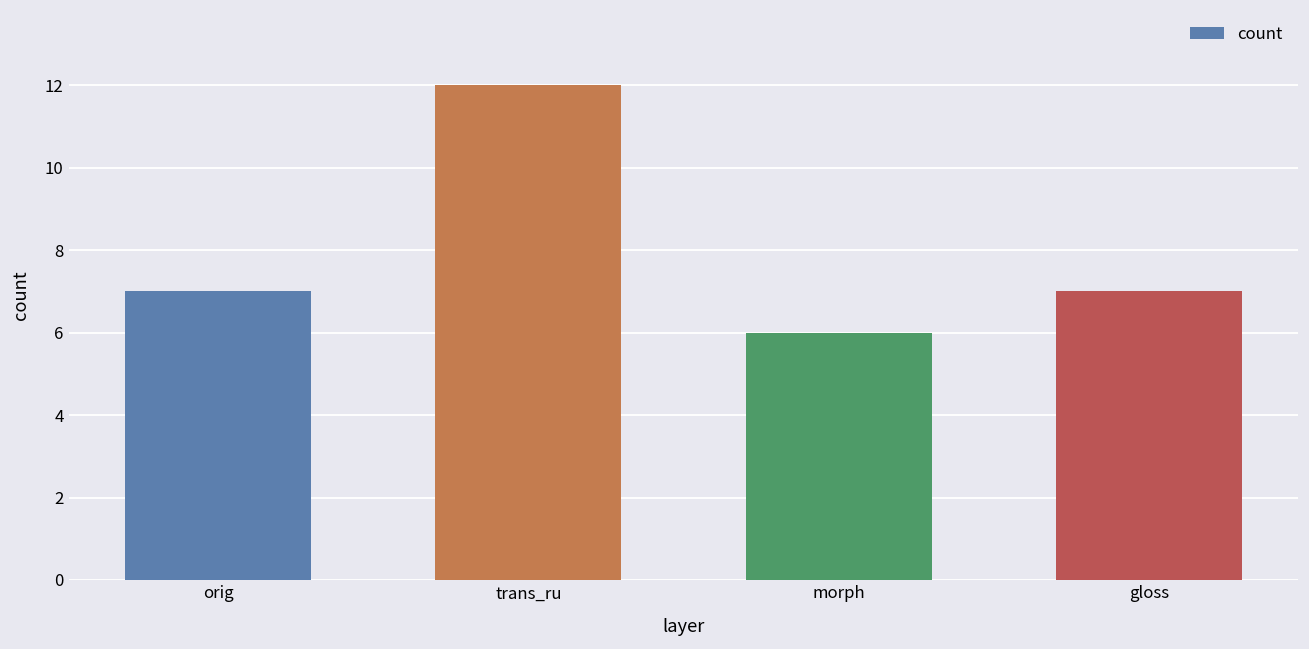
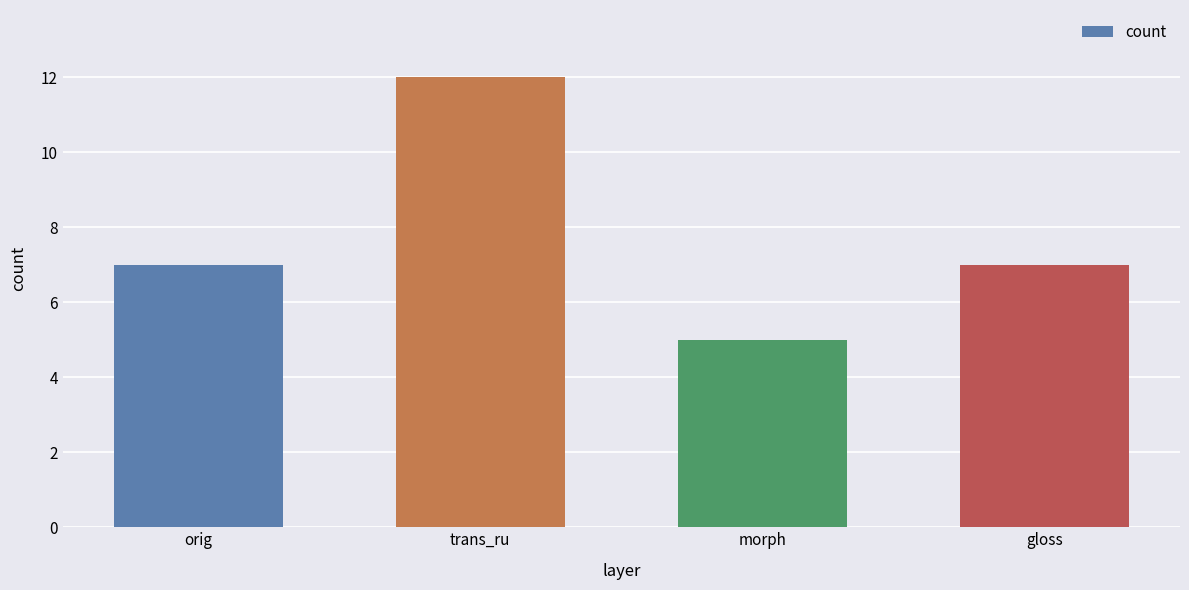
  {
    "orig": 7,
    "trans_ru": 12,
-   "morph": 6,
+   "morph": 5,
    "gloss": 7
  }
